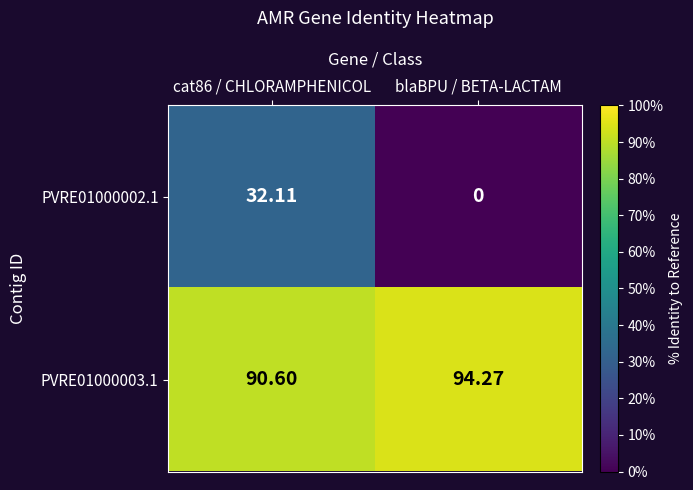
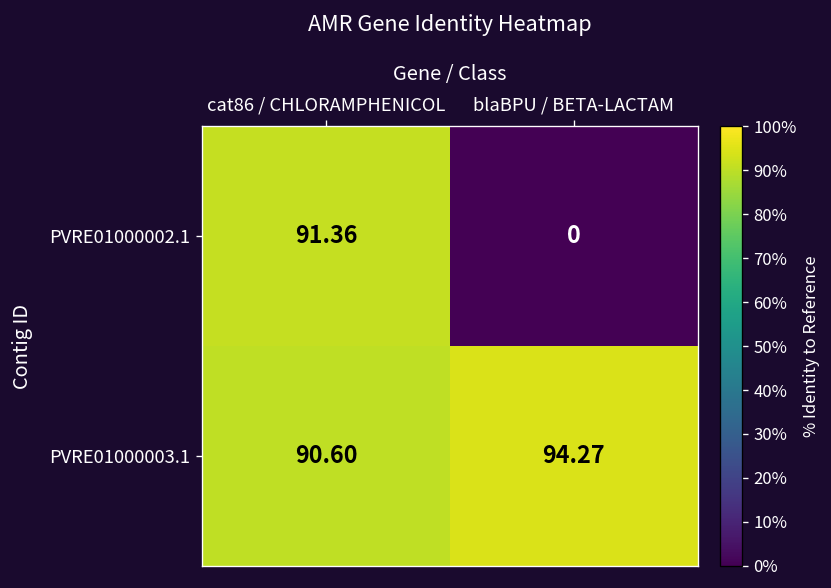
  {
    "PVRE01000002.1": {
-     "cat86 / CHLORAMPHENICOL": 32.11,
+     "cat86 / CHLORAMPHENICOL": 91.36,
      "blaBPU / BETA-LACTAM": 0
    },
    "PVRE01000003.1": {
      "cat86 / CHLORAMPHENICOL": 90.60,
      "blaBPU / BETA-LACTAM": 94.27
    }
  }
